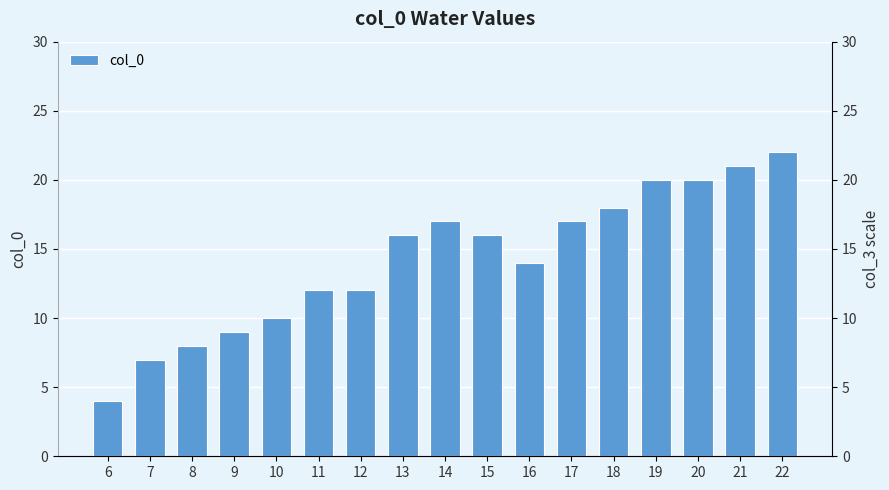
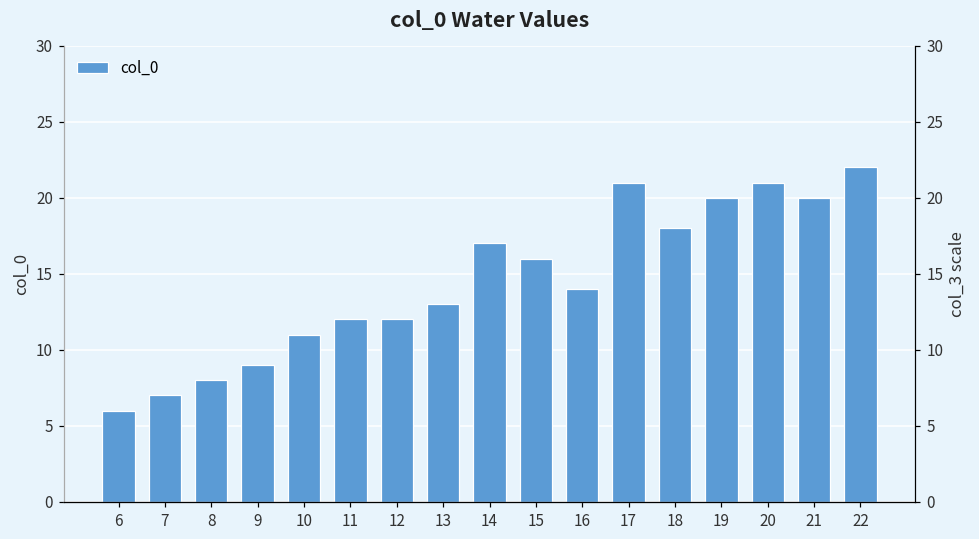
  {
-   "6": 4,
+   "6": 6,
    "7": 7,
    "8": 8,
    "9": 9,
-   "10": 10,
+   "10": 11,
    "11": 12,
    "12": 12,
-   "13": 16,
+   "13": 13,
    "14": 17,
    "15": 16,
    "16": 14,
-   "17": 17,
+   "17": 21,
    "18": 18,
    "19": 20,
-   "20": 20,
-   "21": 21,
+   "20": 21,
+   "21": 20,
    "22": 22
  }
